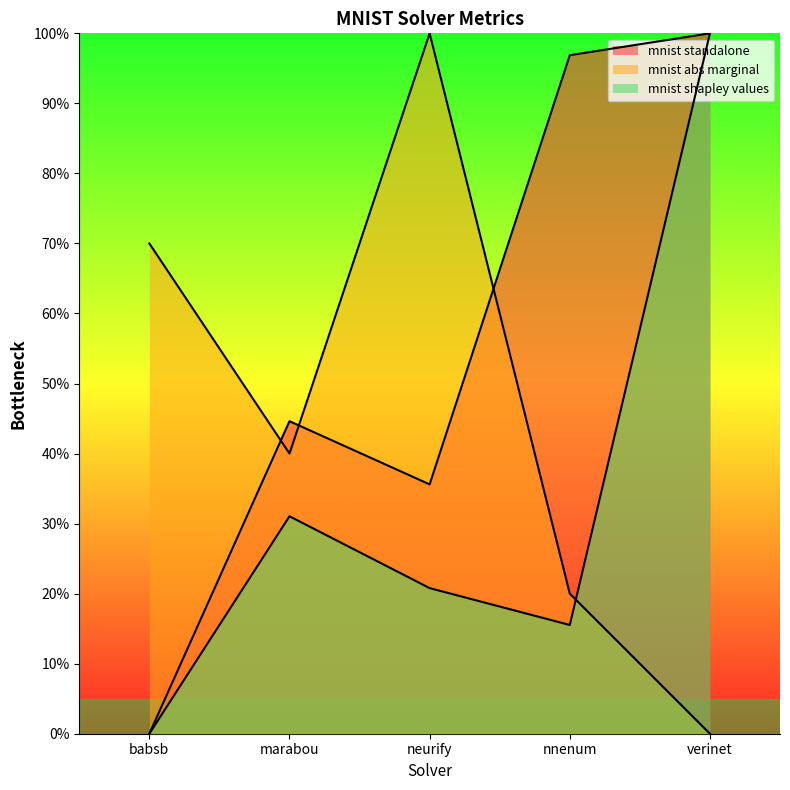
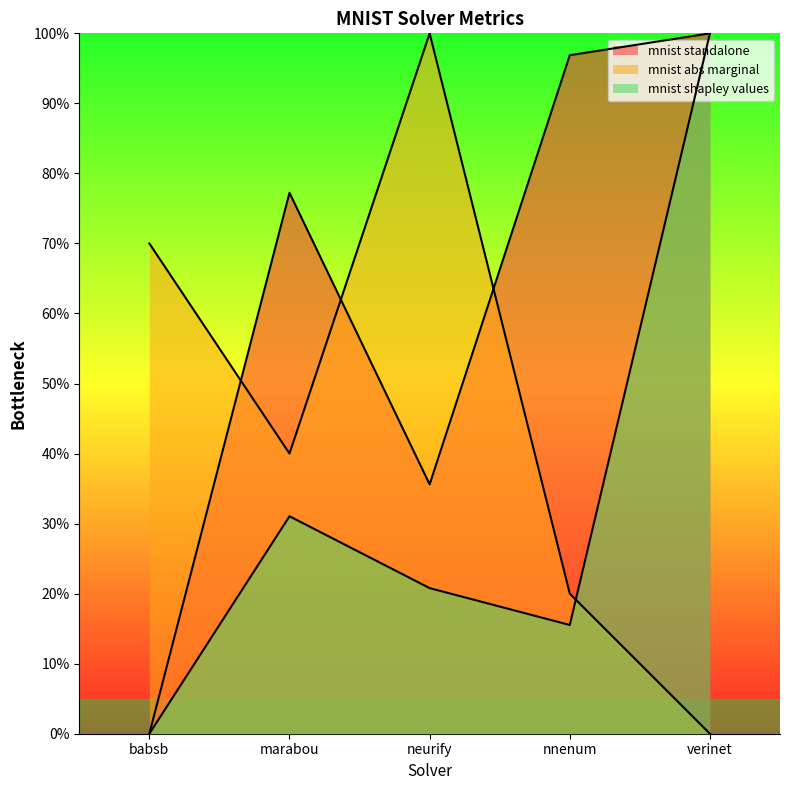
  {
    "mnist standalone": {
-     "marabou": "45%",
+     "marabou": "77%",
      "neurify": "36%",
      "nnenum": "97%"
    },
    "mnist abs marginal": {
      "babsb": "70%",
      "marabou": "40%",
      "neurify": "100%",
      "nnenum": "20%",
      "verinet": "0%"
    },
    "mnist shapley values": {
      "marabou": "31%",
      "neurify": "21%",
      "nnenum": "16%"
    }
  }
